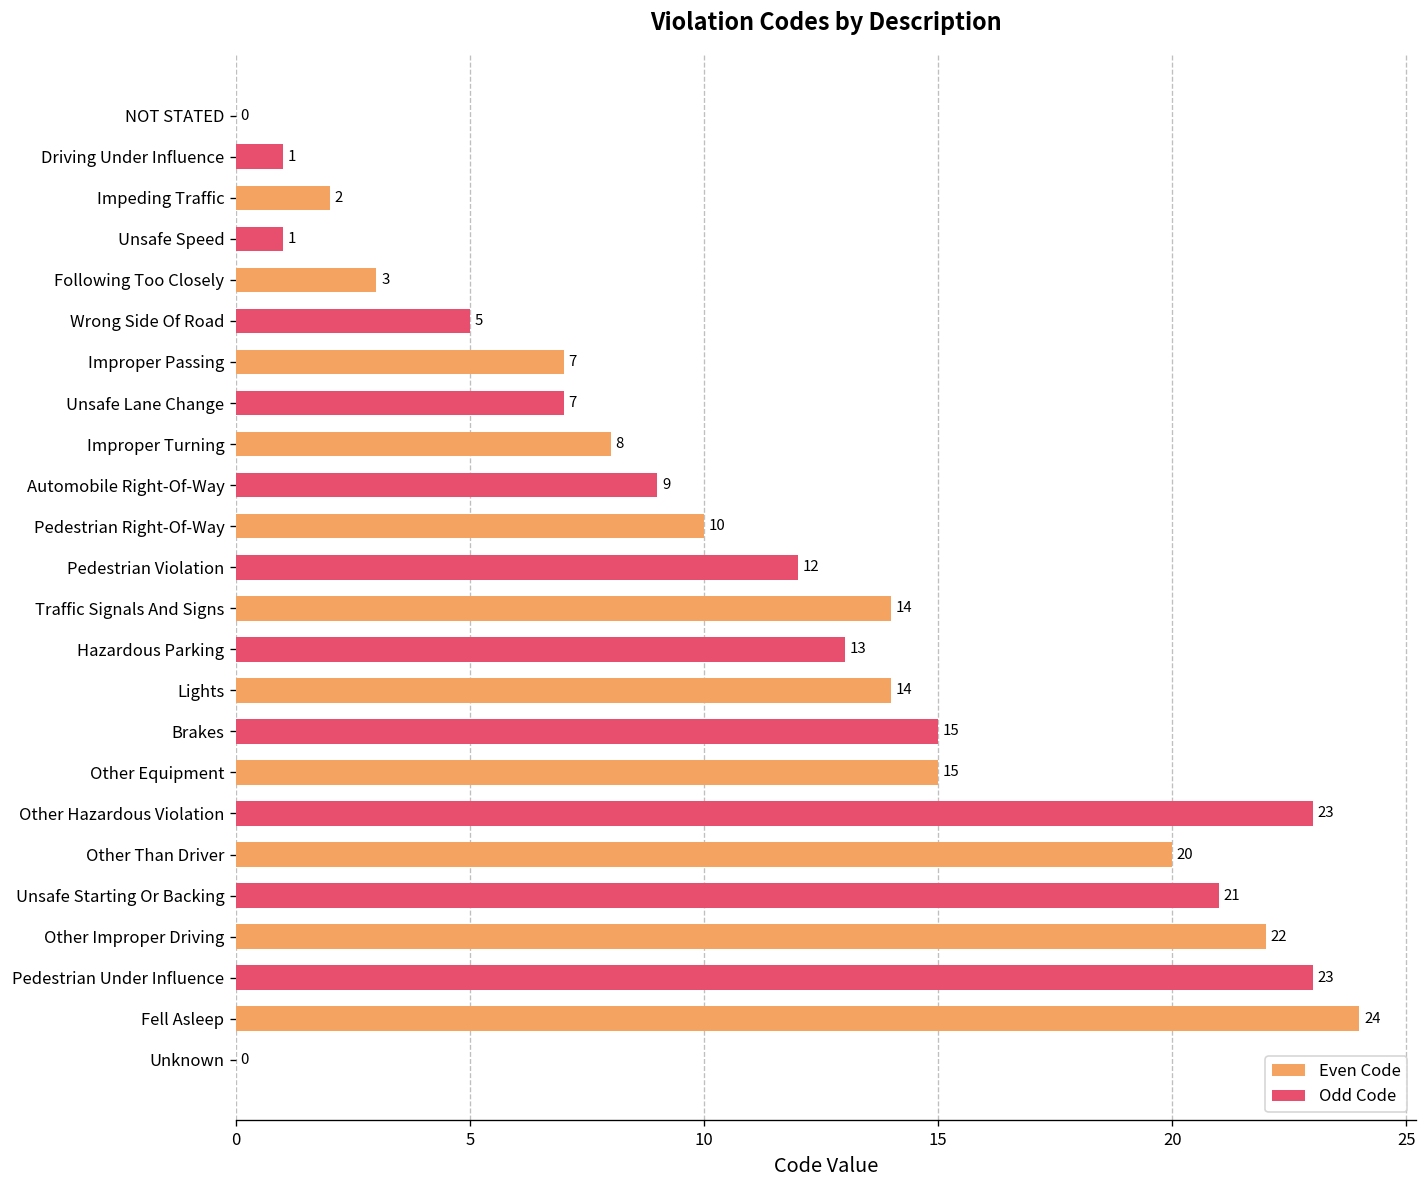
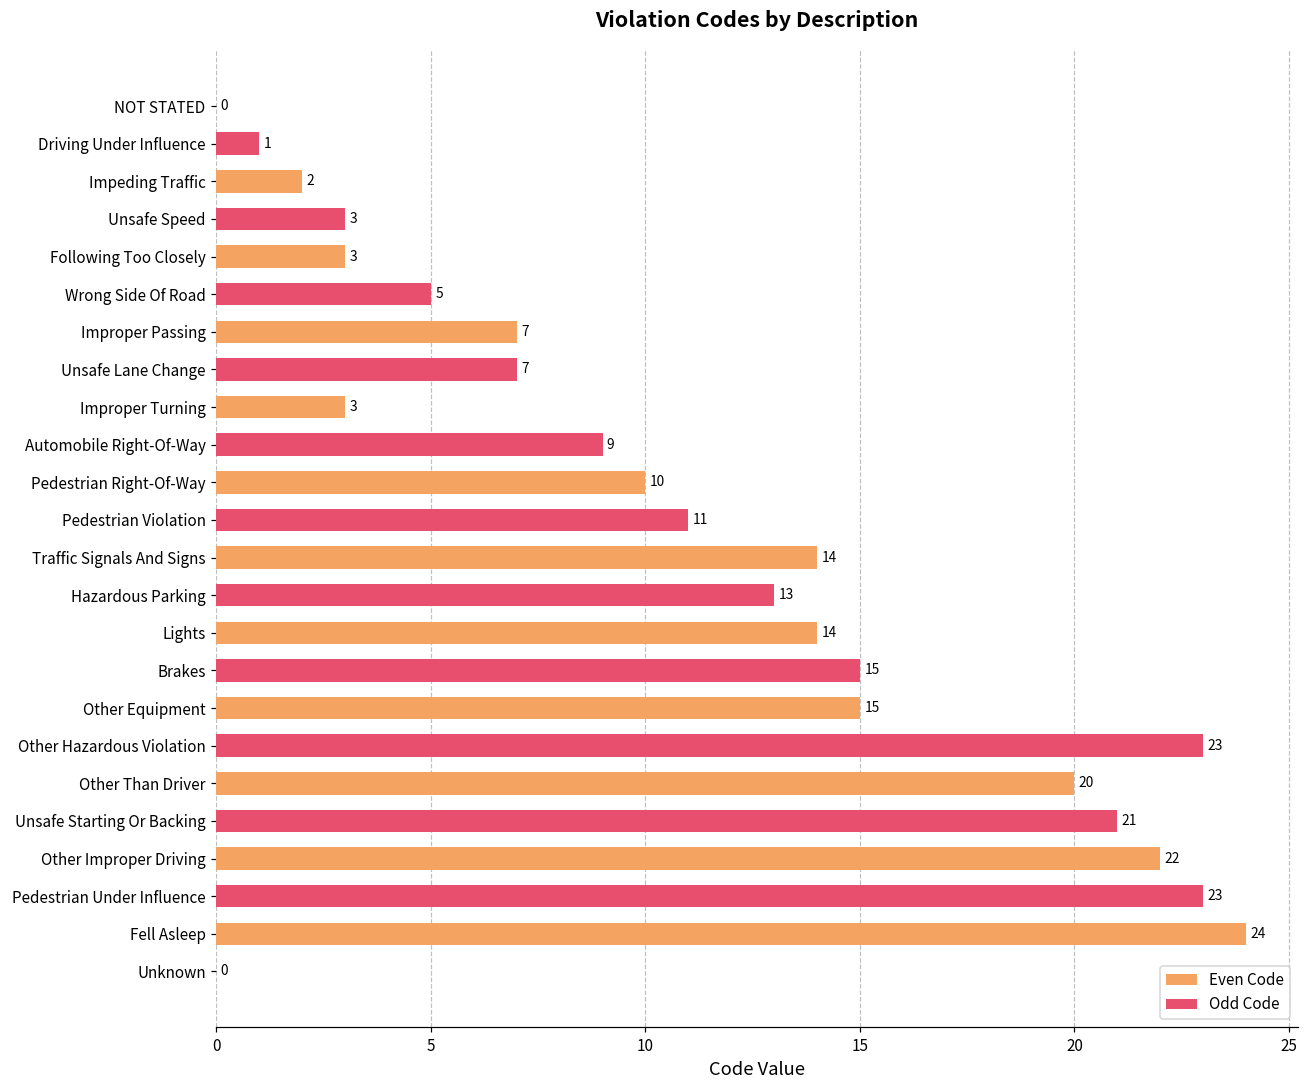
  {
    "Even Code": {
      "NOT STATED": 0,
      "Impeding Traffic": 2,
      "Following Too Closely": 3,
      "Improper Passing": 7,
-     "Improper Turning": 8,
+     "Improper Turning": 3,
      "Pedestrian Right-Of-Way": 10,
      "Traffic Signals And Signs": 14,
      "Lights": 14,
      "Other Equipment": 15,
      "Other Than Driver": 20,
      "Other Improper Driving": 22,
      "Fell Asleep": 24
    },
    "Odd Code": {
      "Driving Under Influence": 1,
-     "Unsafe Speed": 1,
+     "Unsafe Speed": 3,
      "Wrong Side Of Road": 5,
      "Unsafe Lane Change": 7,
      "Automobile Right-Of-Way": 9,
-     "Pedestrian Violation": 12,
+     "Pedestrian Violation": 11,
      "Hazardous Parking": 13,
      "Brakes": 15,
      "Other Hazardous Violation": 23,
      "Unsafe Starting Or Backing": 21,
      "Pedestrian Under Influence": 23,
      "Unknown": 0
    }
  }
